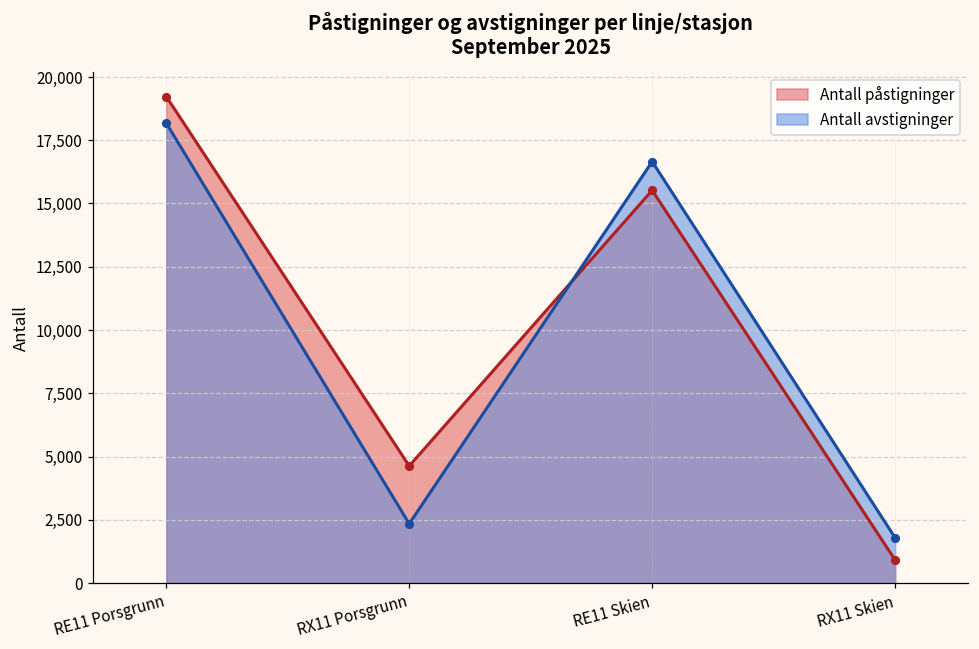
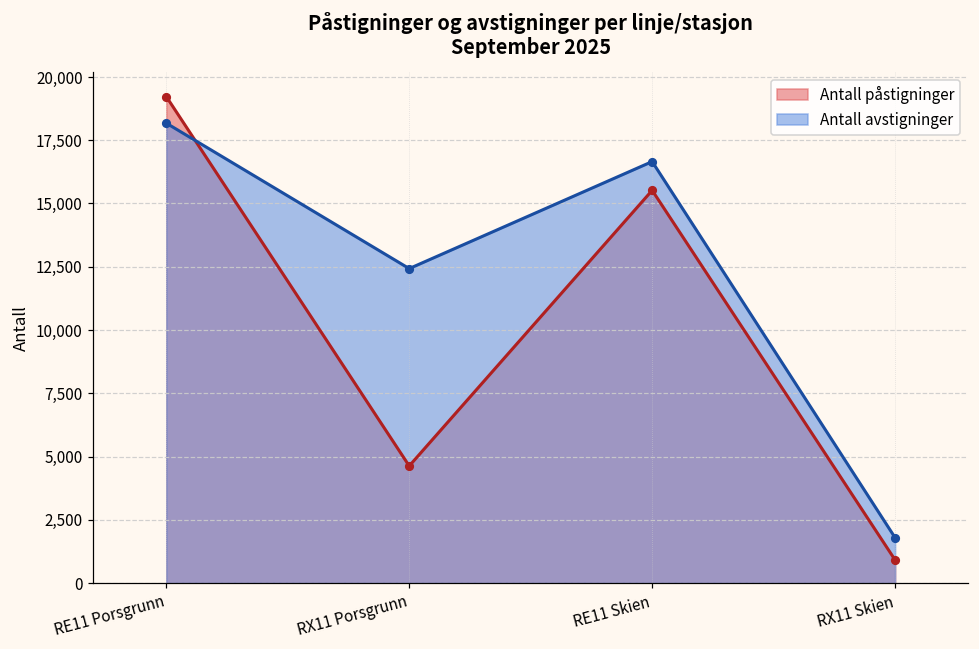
  {
    "Antall påstigninger": {
      "RE11 Porsgrunn": "19,200",
      "RX11 Porsgrunn": "4,600",
      "RE11 Skien": "15,500",
      "RX11 Skien": "900"
    },
    "Antall avstigninger": {
      "RE11 Porsgrunn": "18,200",
-     "RX11 Porsgrunn": "2,300",
+     "RX11 Porsgrunn": "12,400",
      "RE11 Skien": "16,700",
      "RX11 Skien": "1,800"
    }
  }
